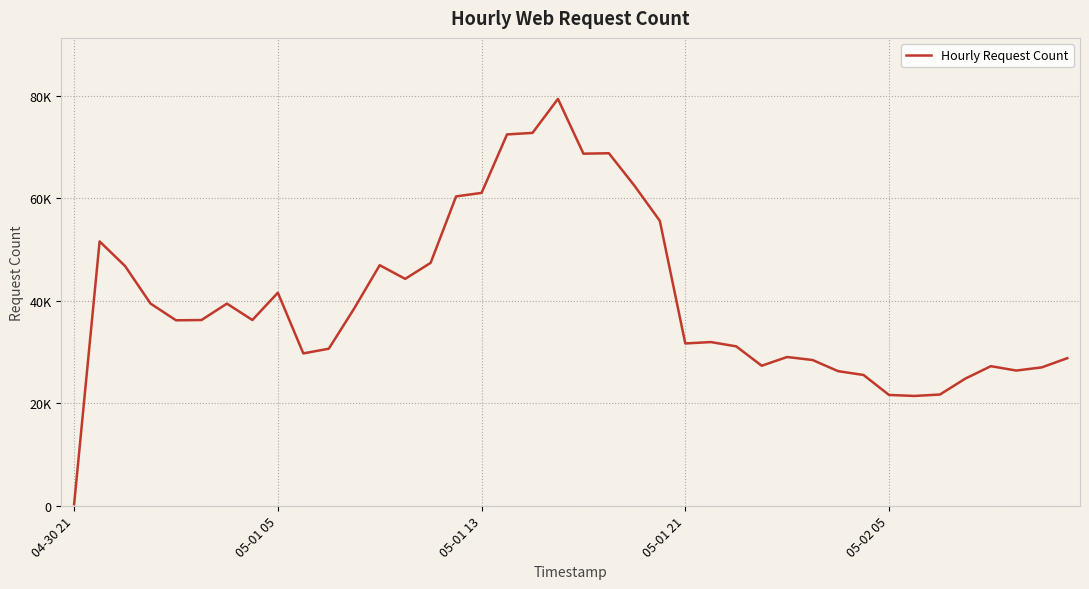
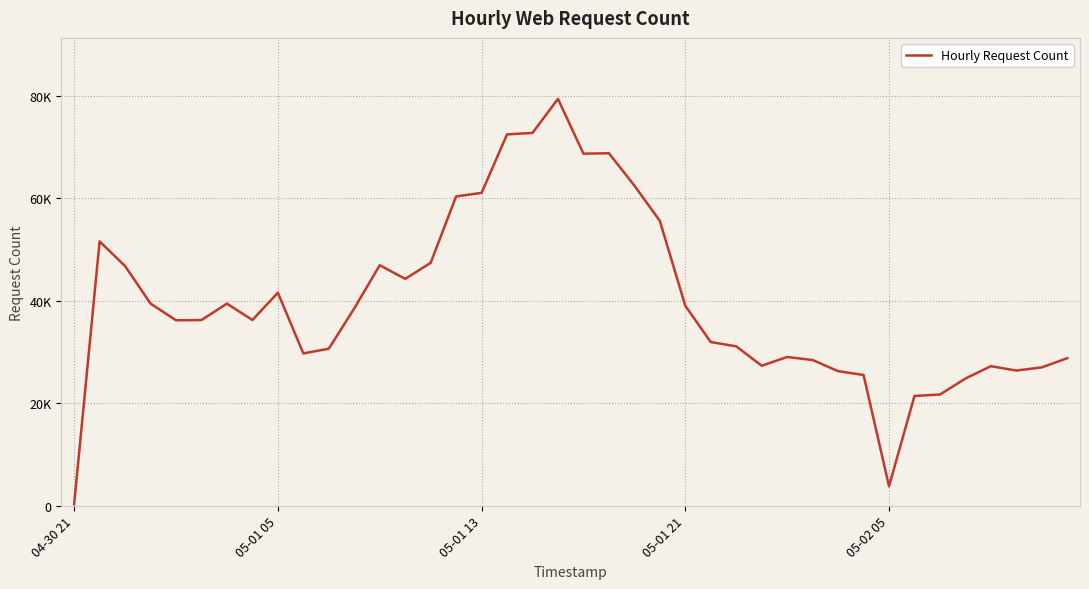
  {
    "04-30 21": 0,
    "05-01 05": 42000,
    "05-01 13": 61000,
-   "05-01 21": 32000,
-   "05-02 05": 22000
+   "05-01 21": 39000,
+   "05-02 05": 4000
  }
